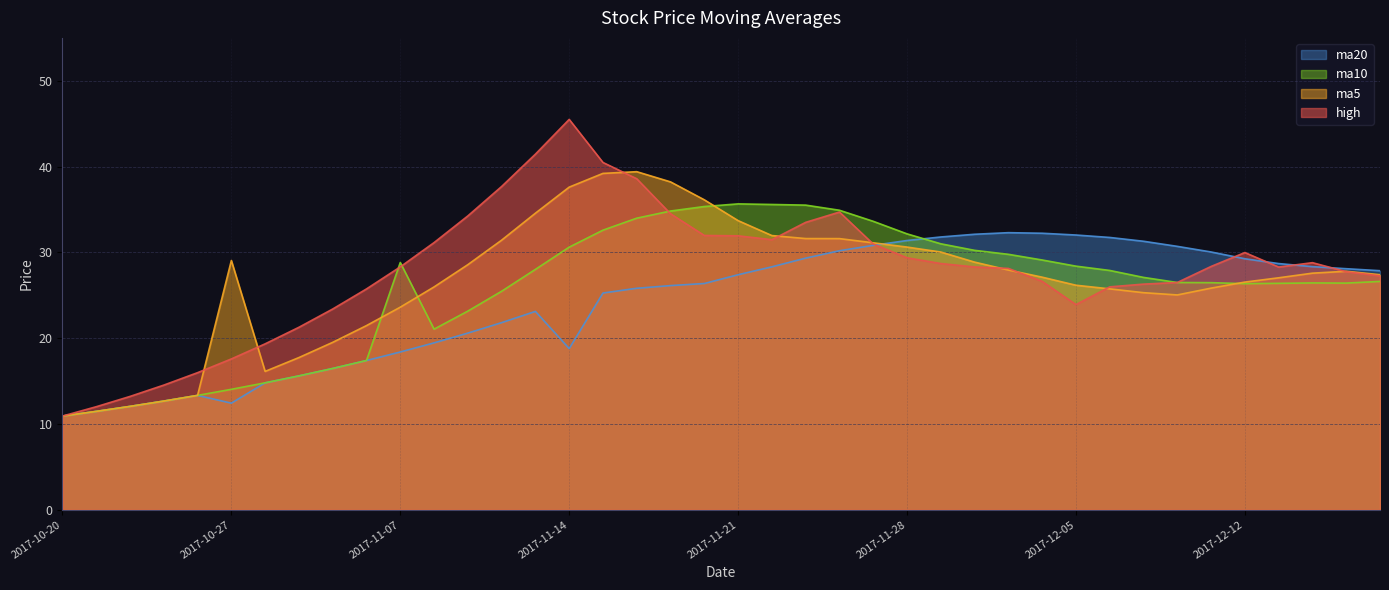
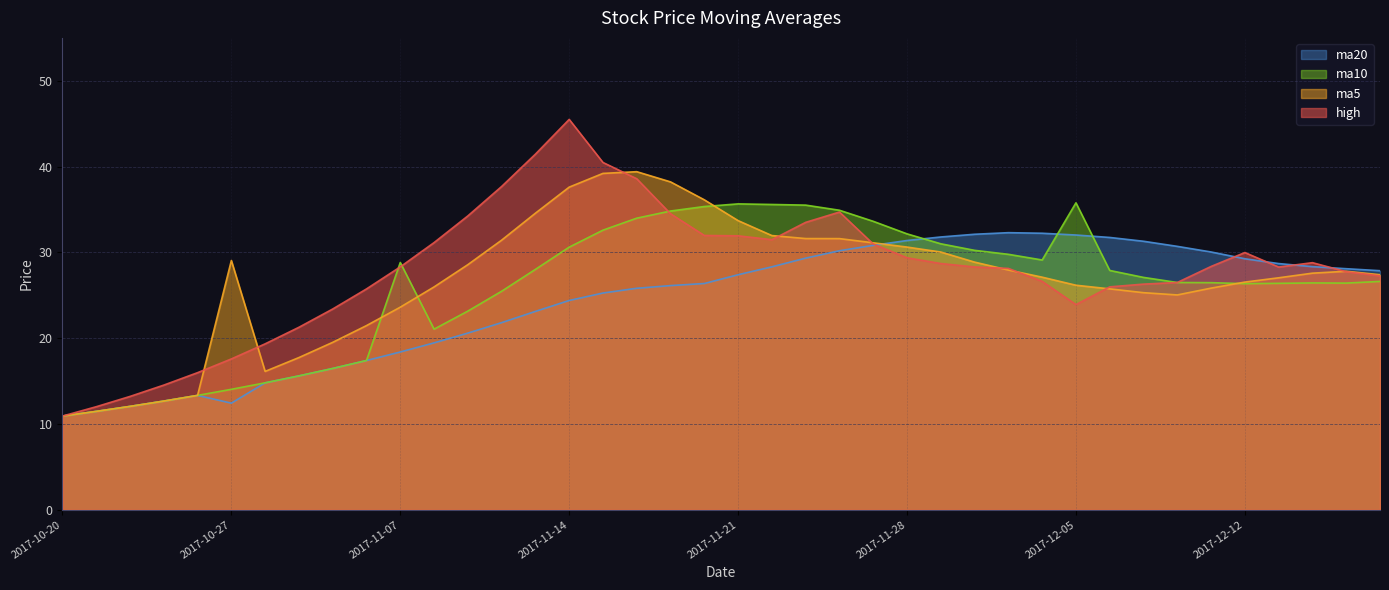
  {
    "ma20": {
      "2017-10-27": 12,
      "2017-11-07": 18,
-     "2017-11-14": 19,
+     "2017-11-14": 24,
      "2017-11-21": 27,
      "2017-11-28": 31,
      "2017-12-05": 32,
      "2017-12-12": 29
    },
    "ma10": {
      "2017-10-27": 14,
      "2017-11-07": 29,
      "2017-11-14": 31,
      "2017-11-21": 36,
      "2017-11-28": 32,
-     "2017-12-05": 28
+     "2017-12-05": 36
    },
    "ma5": {
      "2017-10-27": 29,
      "2017-11-07": 24,
      "2017-11-14": 38,
      "2017-11-21": 34,
      "2017-11-28": 31,
      "2017-12-05": 26
    },
    "high": {
      "2017-10-27": 18,
      "2017-11-07": 28,
      "2017-11-14": 46,
      "2017-11-21": 32,
      "2017-11-28": 29,
      "2017-12-05": 24,
      "2017-12-12": 30
    }
  }
